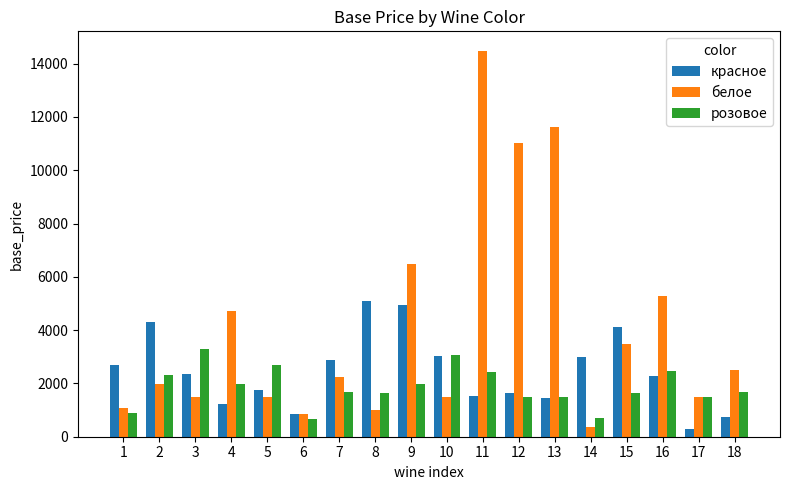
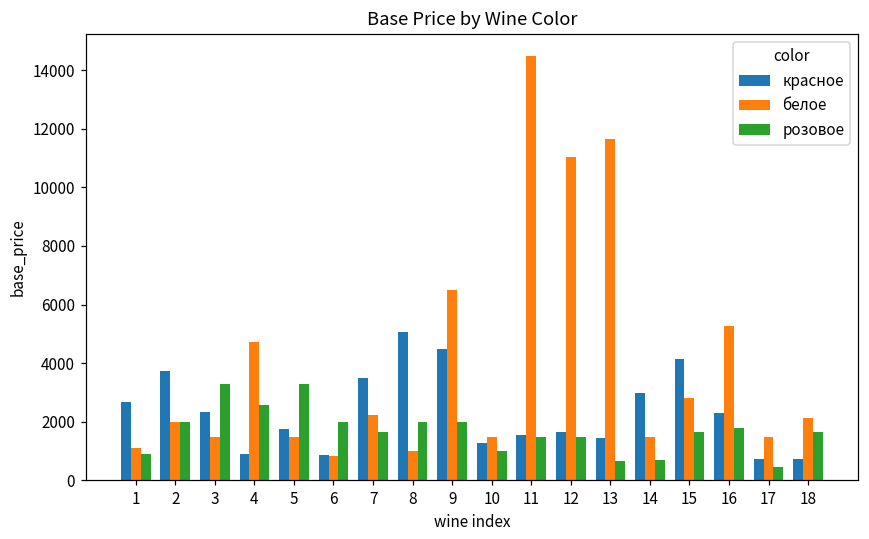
  {
    "красное": {
      "1": 2700,
-     "2": 4300,
+     "2": 3700,
      "3": 2300,
-     "4": 1200,
+     "4": 900,
      "5": 1800,
      "6": 900,
-     "7": 2900,
+     "7": 3500,
      "8": 5100,
-     "9": 5000,
-     "10": 3000,
+     "9": 4500,
+     "10": 1300,
      "11": 1500,
      "12": 1600,
      "13": 1400,
      "14": 3000,
      "15": 4100,
      "16": 2300,
-     "17": 300,
+     "17": 700,
      "18": 700
    },
    "белое": {
      "1": 1100,
      "2": 2000,
      "3": 1500,
      "4": 4700,
      "5": 1500,
      "6": 800,
      "7": 2200,
      "8": 1000,
      "9": 6500,
      "10": 1500,
      "11": 14500,
      "12": 11000,
      "13": 11600,
-     "14": 400,
-     "15": 3500,
+     "14": 1500,
+     "15": 2800,
      "16": 5300,
      "17": 1500,
-     "18": 2500
+     "18": 2100
    },
    "розовое": {
      "1": 900,
-     "2": 2300,
+     "2": 2000,
      "3": 3300,
-     "4": 2000,
-     "5": 2700,
-     "6": 700,
+     "4": 2600,
+     "5": 3300,
+     "6": 2000,
      "7": 1700,
-     "8": 1600,
+     "8": 2000,
      "9": 2000,
-     "10": 3100,
-     "11": 2400,
+     "10": 1000,
+     "11": 1500,
      "12": 1500,
-     "13": 1500,
+     "13": 700,
      "14": 700,
      "15": 1600,
-     "16": 2500,
-     "17": 1500,
+     "16": 1800,
+     "17": 500,
      "18": 1700
    }
  }
